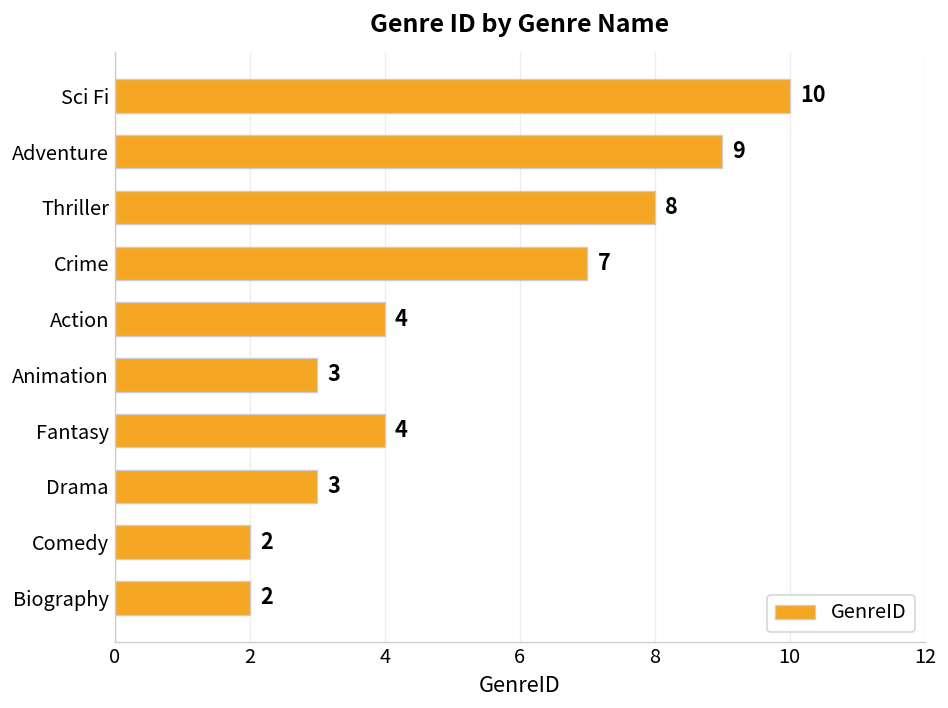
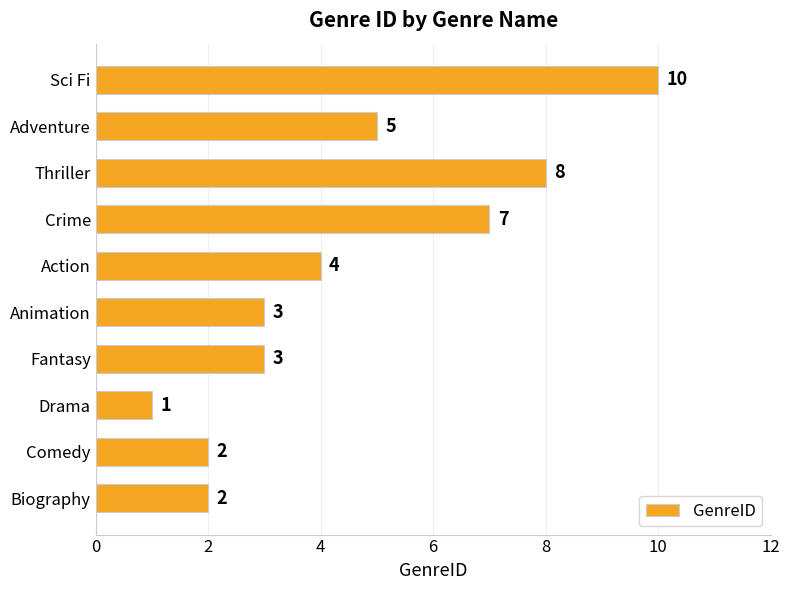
  {
    "Sci Fi": 10,
-   "Adventure": 9,
+   "Adventure": 5,
    "Thriller": 8,
    "Crime": 7,
    "Action": 4,
    "Animation": 3,
-   "Fantasy": 4,
-   "Drama": 3,
+   "Fantasy": 3,
+   "Drama": 1,
    "Comedy": 2,
    "Biography": 2
  }
